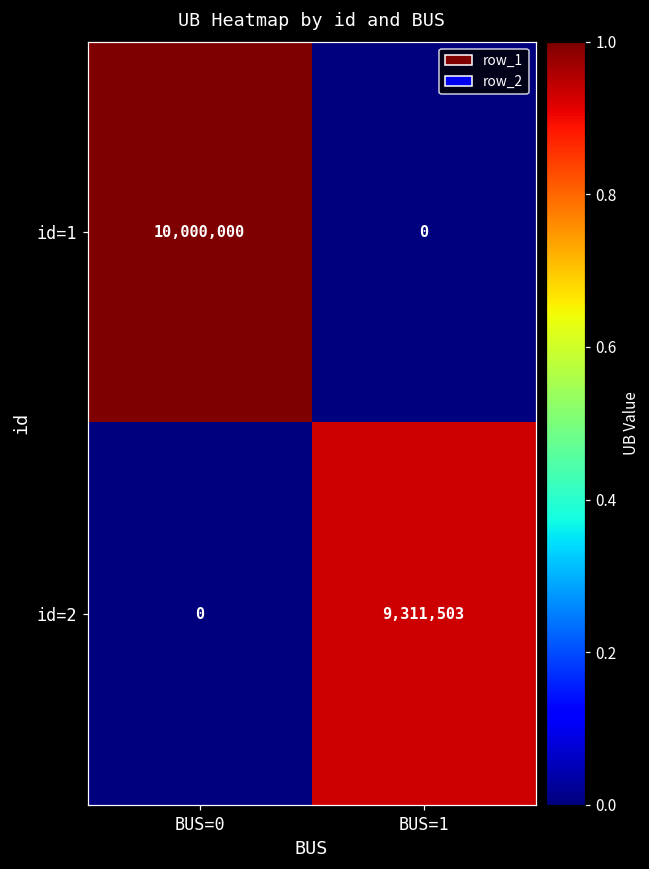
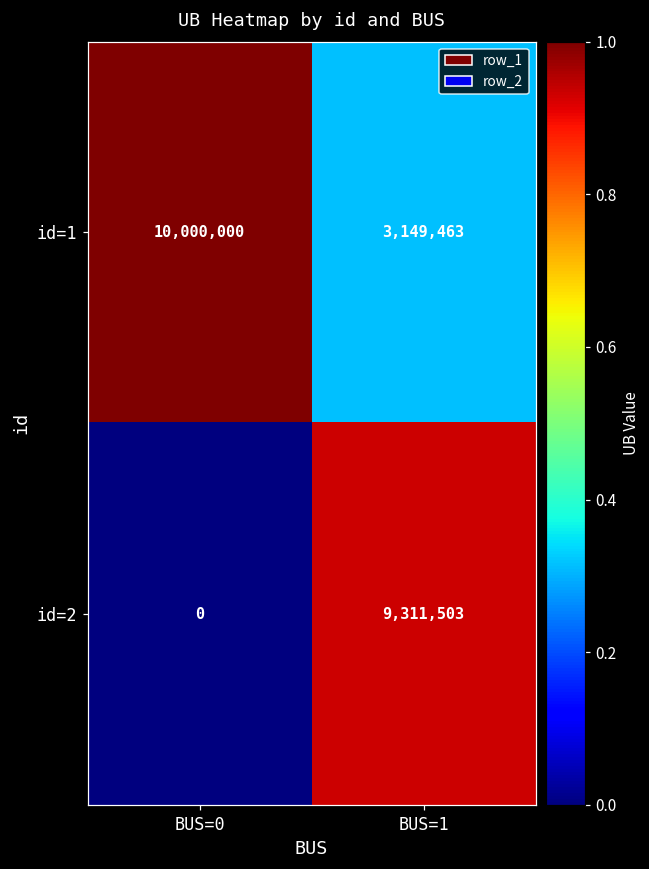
  {
    "id=1": {
      "BUS=0": "10,000,000",
-     "BUS=1": "0"
+     "BUS=1": "3,149,463"
    },
    "id=2": {
      "BUS=0": "0",
      "BUS=1": "9,311,503"
    }
  }
